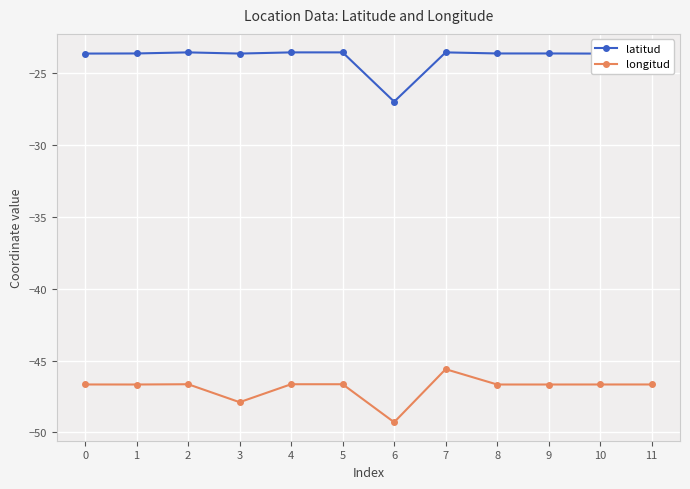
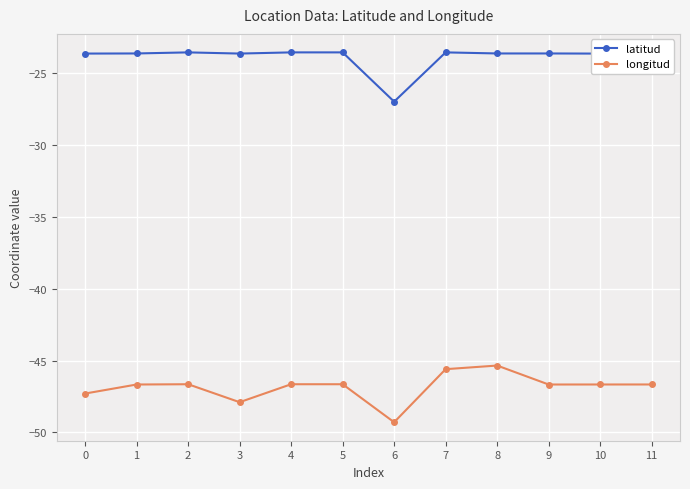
  {
    "latitud": {
      "0": -23.6,
      "1": -23.6,
      "2": -23.5,
      "3": -23.6,
      "4": -23.5,
      "5": -23.5,
      "6": -27.0,
      "7": -23.5,
      "8": -23.6,
      "9": -23.6
    },
    "longitud": {
-     "0": -46.7,
+     "0": -47.3,
      "1": -46.7,
      "2": -46.6,
      "3": -47.9,
      "4": -46.6,
      "5": -46.6,
      "6": -49.3,
      "7": -45.6,
-     "8": -46.7,
+     "8": -45.3,
      "9": -46.7,
      "10": -46.7,
      "11": -46.7
    }
  }
